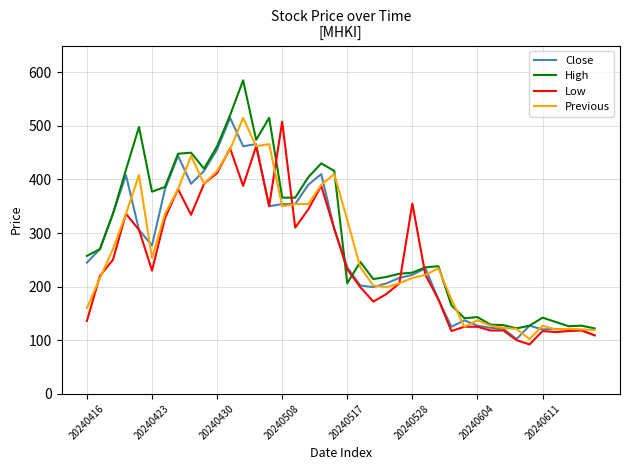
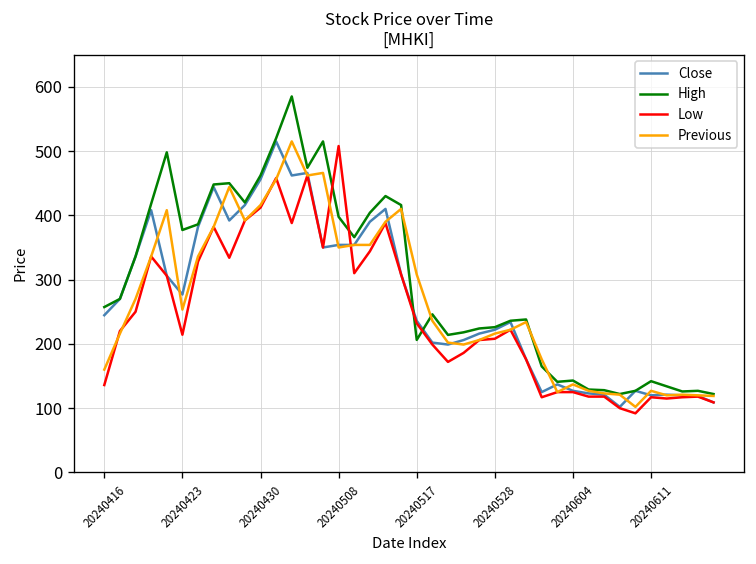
  {
    "Close": {
      "20240416": 240,
      "20240423": 280,
      "20240430": 460
    },
    "High": {
      "20240416": 260,
      "20240423": 380,
      "20240430": 460,
-     "20240508": 370,
+     "20240508": 400,
      "20240517": 210,
      "20240604": 140,
      "20240611": 140
    },
    "Low": {
      "20240416": 140,
-     "20240423": 230,
+     "20240423": 210,
      "20240508": 510,
-     "20240528": 350
+     "20240528": 210
    },
    "Previous": {
      "20240416": 160,
      "20240423": 250,
-     "20240517": 320,
+     "20240517": 310,
      "20240528": 220,
      "20240604": 140,
      "20240611": 130
    }
  }
